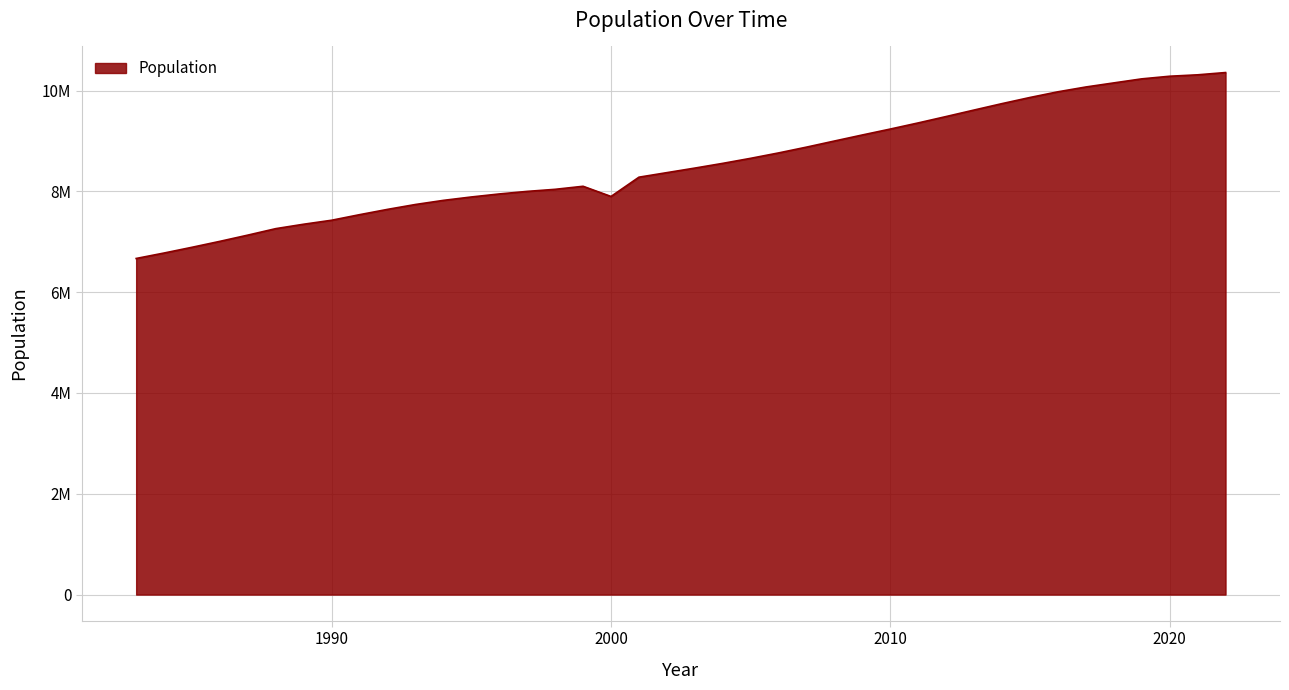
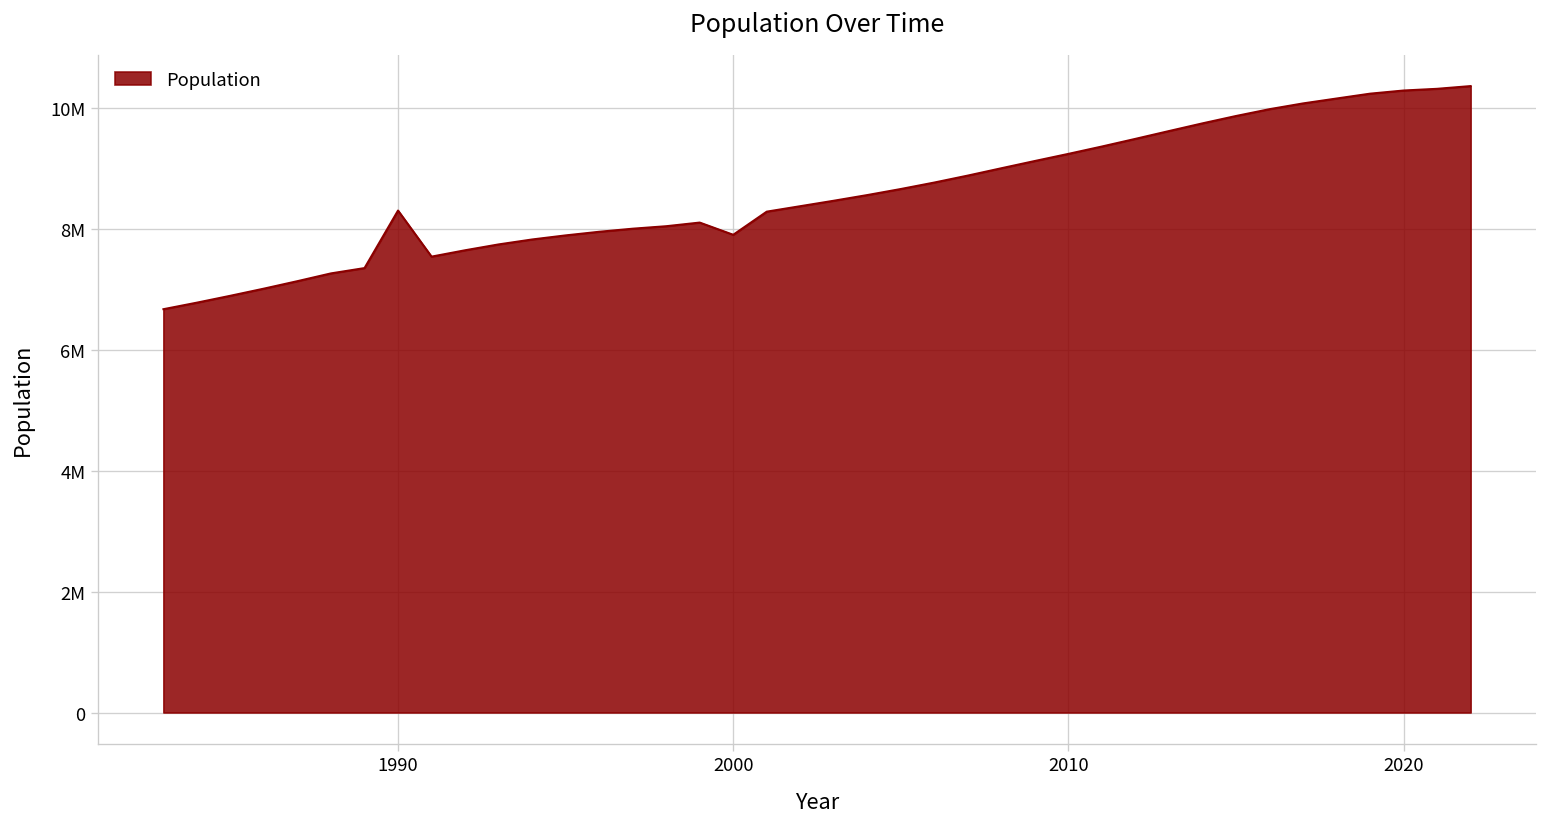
  {
-   "1990": 7400000,
+   "1990": 8300000,
    "2000": 7900000,
    "2010": 9200000,
    "2020": 10300000
  }
